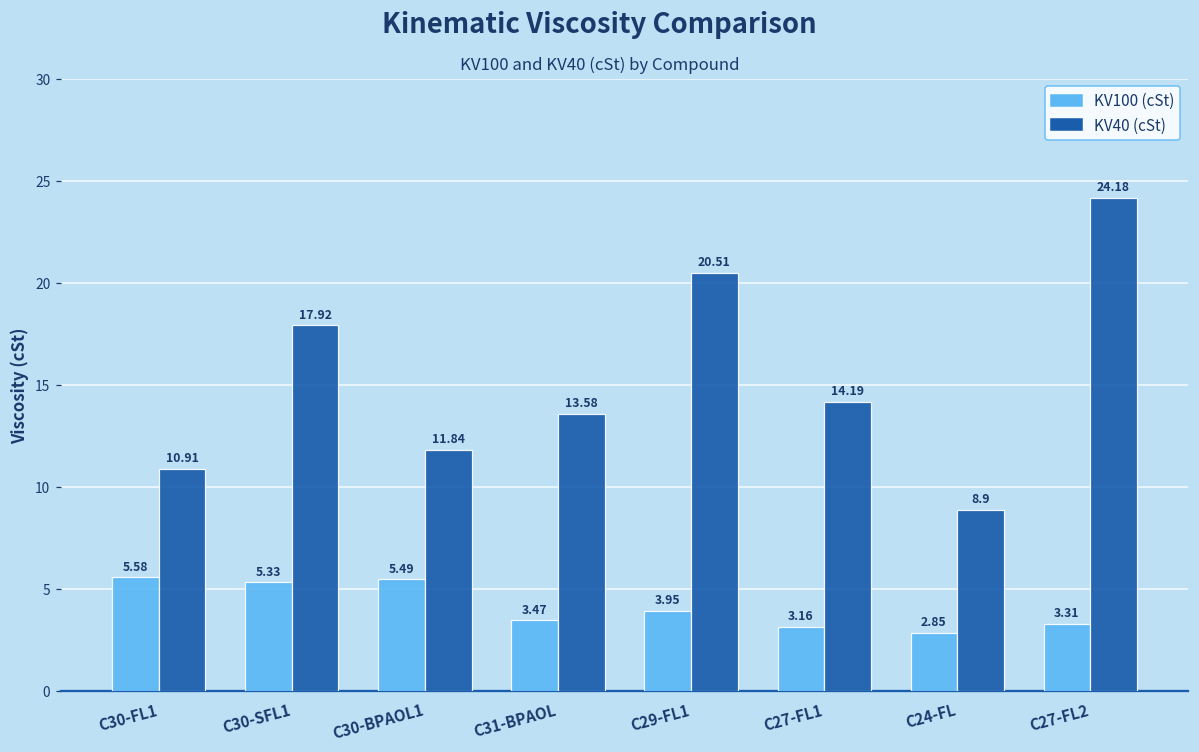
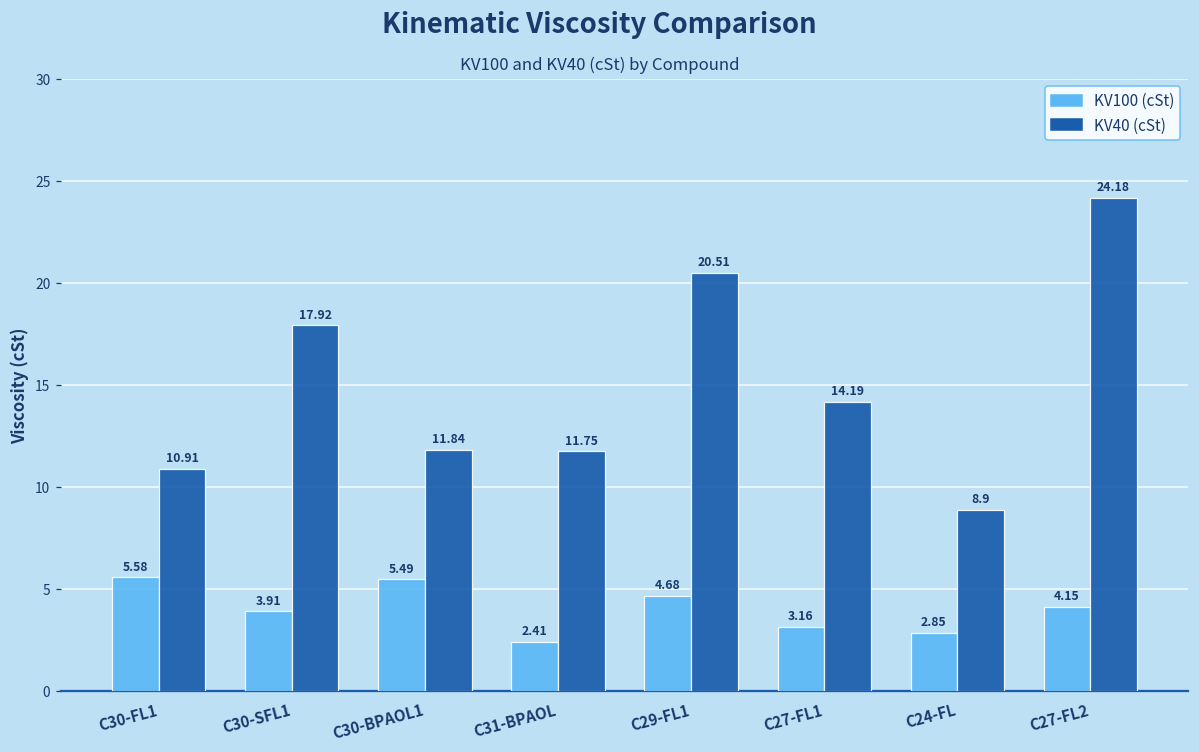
  {
    "KV100 (cSt)": {
      "C30-FL1": 5.58,
-     "C30-SFL1": 5.33,
+     "C30-SFL1": 3.91,
      "C30-BPAOL1": 5.49,
-     "C31-BPAOL": 3.47,
-     "C29-FL1": 3.95,
+     "C31-BPAOL": 2.41,
+     "C29-FL1": 4.68,
      "C27-FL1": 3.16,
      "C24-FL": 2.85,
-     "C27-FL2": 3.31
+     "C27-FL2": 4.15
    },
    "KV40 (cSt)": {
      "C30-FL1": 10.91,
      "C30-SFL1": 17.92,
      "C30-BPAOL1": 11.84,
-     "C31-BPAOL": 13.58,
+     "C31-BPAOL": 11.75,
      "C29-FL1": 20.51,
      "C27-FL1": 14.19,
      "C24-FL": 8.9,
      "C27-FL2": 24.18
    }
  }
